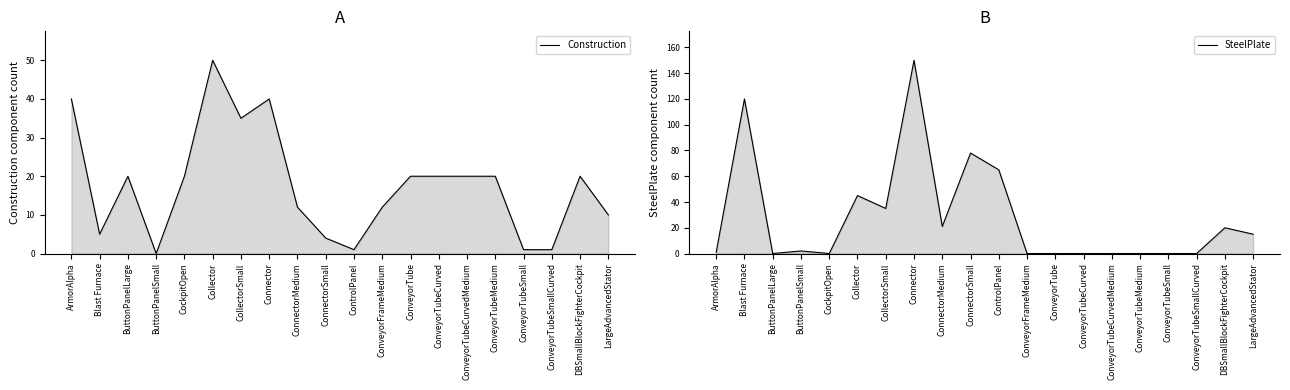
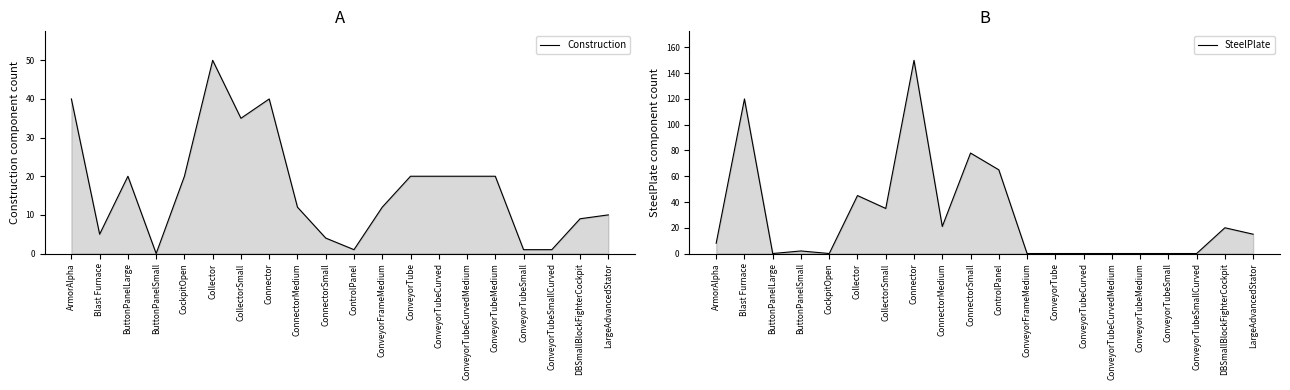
  {
    "A": {
      "ArmorAlpha": 40,
      "Blast Furnace": 5,
      "ButtonPanelLarge": 20,
      "ButtonPanelSmall": 0,
      "CockpitOpen": 20,
      "Collector": 50,
      "CollectorSmall": 35,
      "Connector": 40,
      "ConnectorMedium": 12,
      "ConnectorSmall": 4,
      "ControlPanel": 1,
      "ConveyorFrameMedium": 12,
      "ConveyorTube": 20,
      "ConveyorTubeCurved": 20,
      "ConveyorTubeCurvedMedium": 20,
      "ConveyorTubeMedium": 20,
      "ConveyorTubeSmall": 1,
      "ConveyorTubeSmallCurved": 1,
-     "DBSmallBlockFighterCockpit": 20,
+     "DBSmallBlockFighterCockpit": 9,
      "LargeAdvancedStator": 10
    },
    "B": {
-     "ArmorAlpha": 1,
+     "ArmorAlpha": 8,
      "Blast Furnace": 120,
      "ButtonPanelLarge": 0,
      "ButtonPanelSmall": 2,
      "CockpitOpen": 0,
      "Collector": 45,
      "CollectorSmall": 35,
      "Connector": 150,
      "ConnectorMedium": 21,
      "ConnectorSmall": 78,
      "ControlPanel": 65,
      "ConveyorFrameMedium": 0,
      "ConveyorTube": 0,
      "ConveyorTubeCurved": 0,
      "ConveyorTubeCurvedMedium": 0,
      "ConveyorTubeMedium": 0,
      "ConveyorTubeSmall": 0,
      "ConveyorTubeSmallCurved": 0,
      "DBSmallBlockFighterCockpit": 20,
      "LargeAdvancedStator": 15
    }
  }
